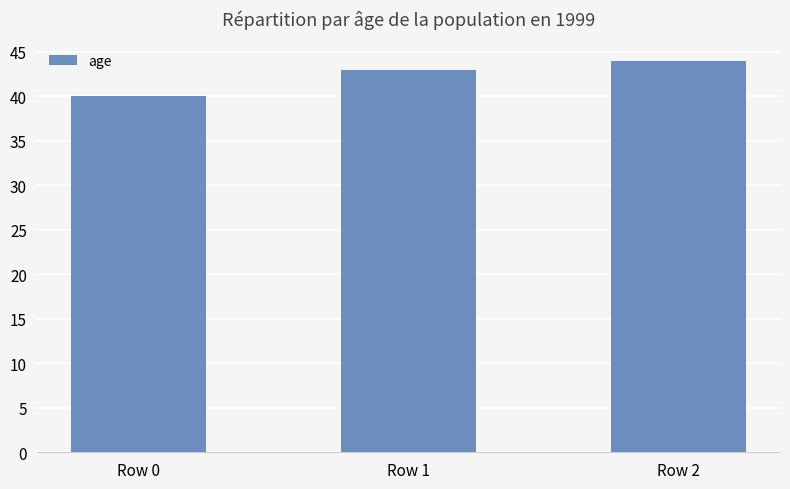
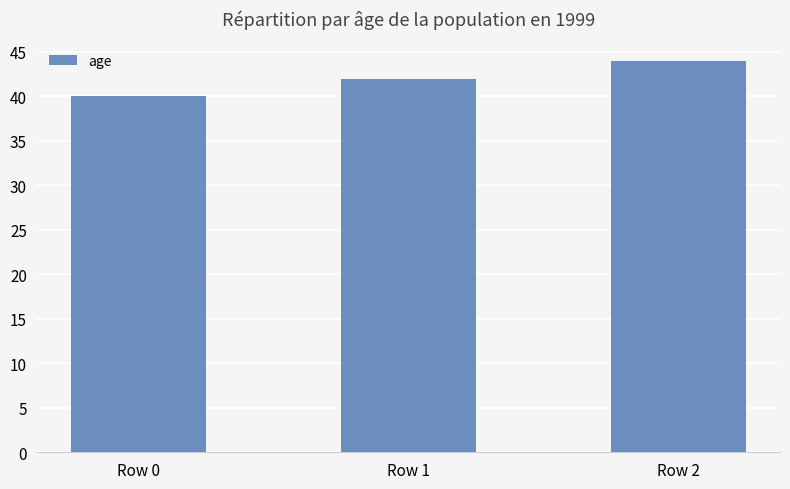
  {
    "Row 0": 40,
-   "Row 1": 43,
+   "Row 1": 42,
    "Row 2": 44
  }
